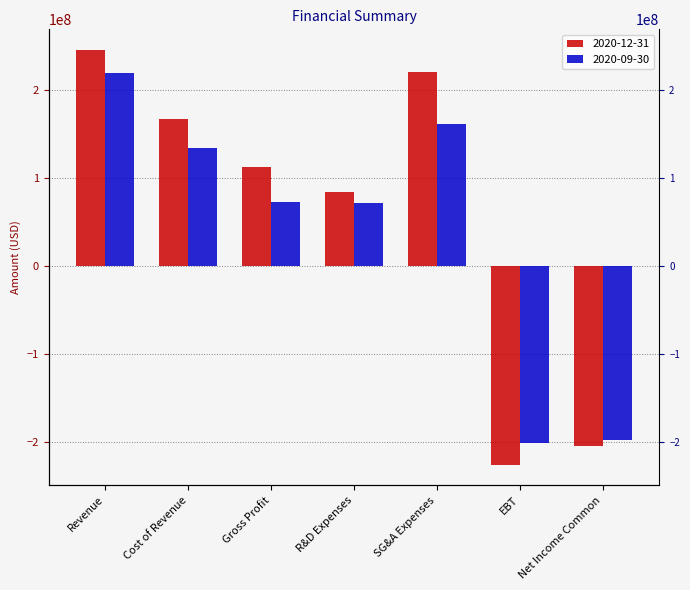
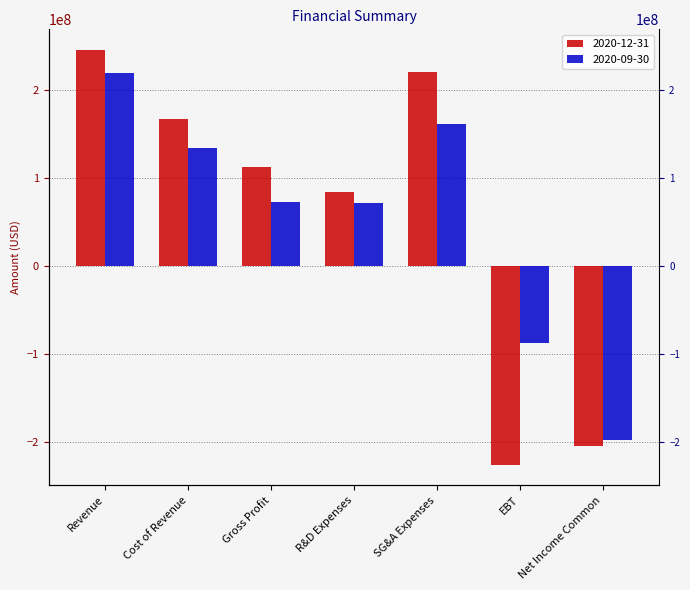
  {
    "2020-12-31": {
      "Revenue": 250000000,
      "Cost of Revenue": 170000000,
      "Gross Profit": 110000000,
      "R&D Expenses": 80000000,
      "SG&A Expenses": 220000000,
      "EBT": -230000000,
      "Net Income Common": -200000000
    },
    "2020-09-30": {
      "Revenue": 220000000,
      "Cost of Revenue": 130000000,
      "Gross Profit": 70000000,
      "R&D Expenses": 70000000,
      "SG&A Expenses": 160000000,
-     "EBT": -200000000,
+     "EBT": -90000000,
      "Net Income Common": -200000000
    }
  }
